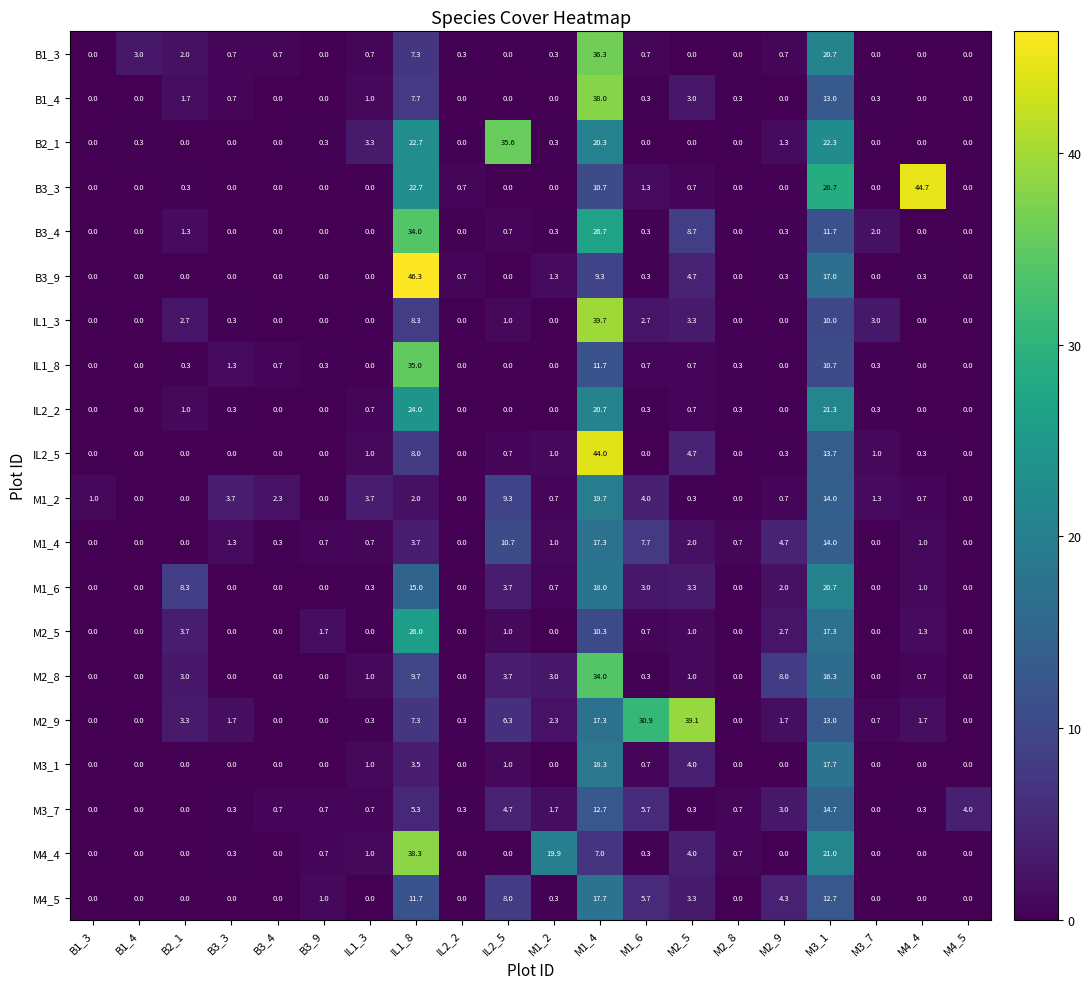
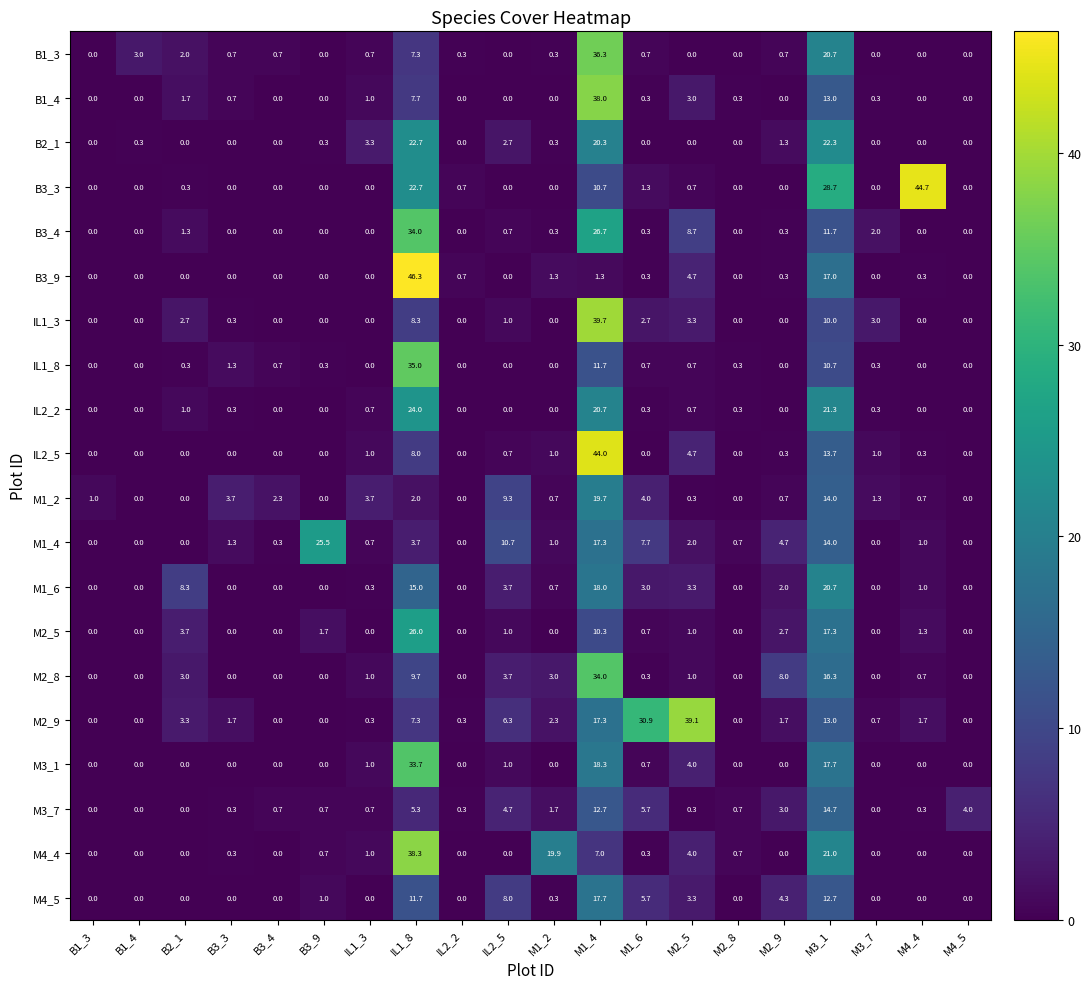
  {
    "B2_1": {
      "B1_3": 0.0,
      "B1_4": 0.3,
      "B2_1": 0.0,
      "B3_3": 0.0,
      "B3_4": 0.0,
      "B3_9": 0.3,
      "IL1_3": 3.3,
      "IL1_8": 22.7,
      "IL2_2": 0.0,
-     "IL2_5": 35.6,
+     "IL2_5": 2.7,
      "M1_2": 0.3,
      "M1_4": 20.3,
      "M1_6": 0.0,
      "M2_5": 0.0,
      "M2_8": 0.0,
      "M2_9": 1.3,
      "M3_1": 22.3,
      "M3_7": 0.0,
      "M4_4": 0.0,
      "M4_5": 0.0
    },
    "B3_9": {
      "B1_3": 0.0,
      "B1_4": 0.0,
      "B2_1": 0.0,
      "B3_3": 0.0,
      "B3_4": 0.0,
      "B3_9": 0.0,
      "IL1_3": 0.0,
      "IL1_8": 46.3,
      "IL2_2": 0.7,
      "IL2_5": 0.0,
      "M1_2": 1.3,
-     "M1_4": 9.3,
+     "M1_4": 1.3,
      "M1_6": 0.3,
      "M2_5": 4.7,
      "M2_8": 0.0,
      "M2_9": 0.3,
      "M3_1": 17.0,
      "M3_7": 0.0,
      "M4_4": 0.3,
      "M4_5": 0.0
    },
    "M1_4": {
      "B1_3": 0.0,
      "B1_4": 0.0,
      "B2_1": 0.0,
      "B3_3": 1.3,
      "B3_4": 0.3,
-     "B3_9": 0.7,
+     "B3_9": 25.5,
      "IL1_3": 0.7,
      "IL1_8": 3.7,
      "IL2_2": 0.0,
      "IL2_5": 10.7,
      "M1_2": 1.0,
      "M1_4": 17.3,
      "M1_6": 7.7,
      "M2_5": 2.0,
      "M2_8": 0.7,
      "M2_9": 4.7,
      "M3_1": 14.0,
      "M3_7": 0.0,
      "M4_4": 1.0,
      "M4_5": 0.0
    },
    "M3_1": {
      "B1_3": 0.0,
      "B1_4": 0.0,
      "B2_1": 0.0,
      "B3_3": 0.0,
      "B3_4": 0.0,
      "B3_9": 0.0,
      "IL1_3": 1.0,
-     "IL1_8": 3.5,
+     "IL1_8": 33.7,
      "IL2_2": 0.0,
      "IL2_5": 1.0,
      "M1_2": 0.0,
      "M1_4": 18.3,
      "M1_6": 0.7,
      "M2_5": 4.0,
      "M2_8": 0.0,
      "M2_9": 0.0,
      "M3_1": 17.7,
      "M3_7": 0.0,
      "M4_4": 0.0,
      "M4_5": 0.0
    }
  }
